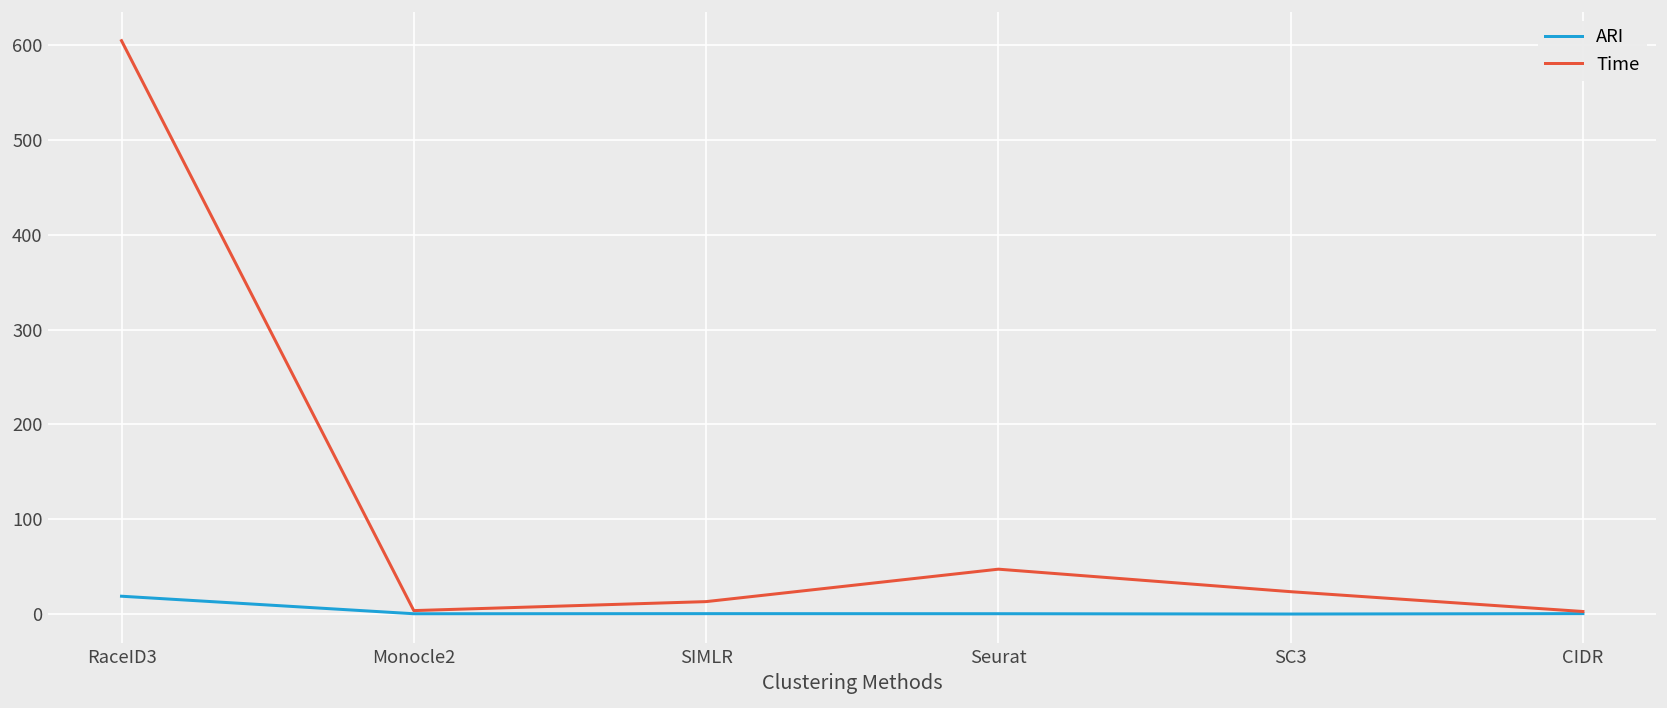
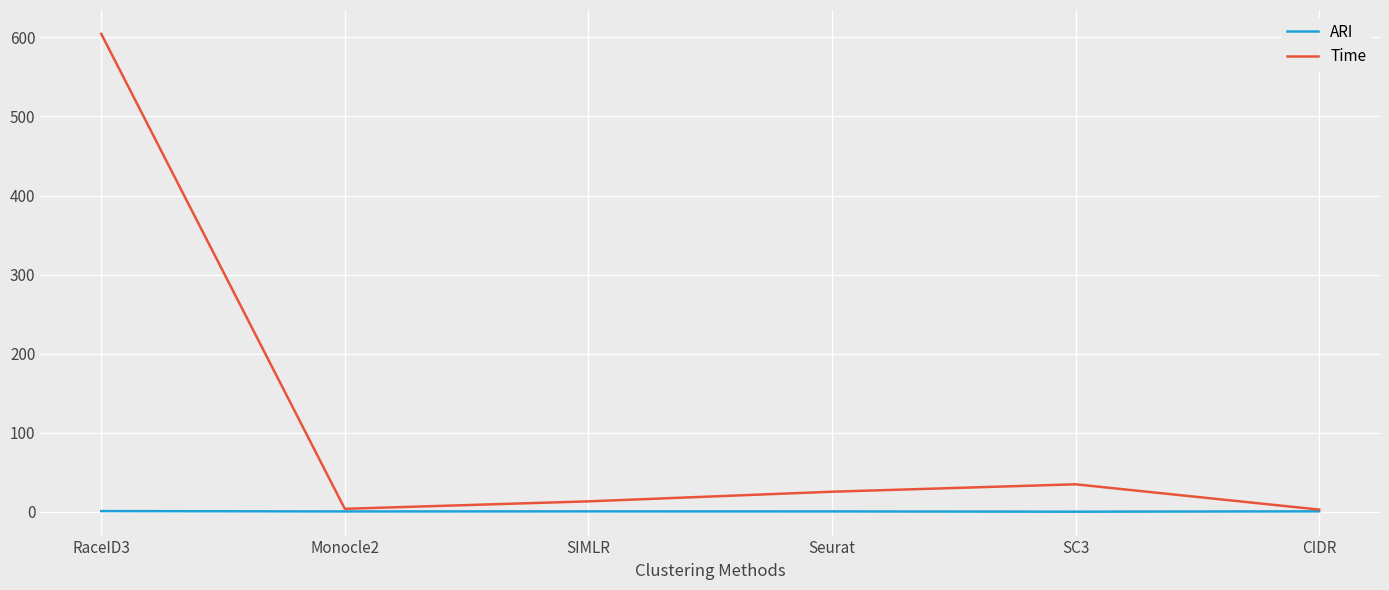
  {
    "ARI": {
-     "RaceID3": 20,
+     "RaceID3": 0,
      "Monocle2": 0,
      "SIMLR": 0,
      "Seurat": 0,
      "SC3": 0
    },
    "Time": {
      "RaceID3": 600,
      "Monocle2": 0,
      "SIMLR": 10,
-     "Seurat": 50,
-     "SC3": 20
+     "Seurat": 30,
+     "SC3": 30
    }
  }
